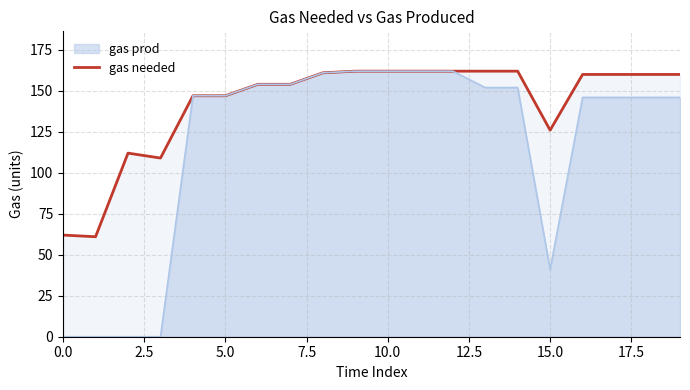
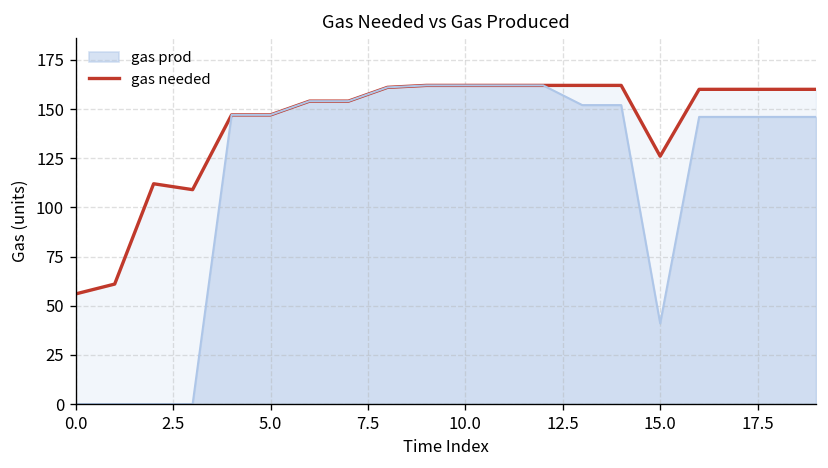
  {
    "gas needed": {
-     "0.0": 62,
+     "0.0": 56,
      "15.0": 126
    },
    "gas prod": {
      "0.0": 0,
      "15.0": 41
    }
  }
